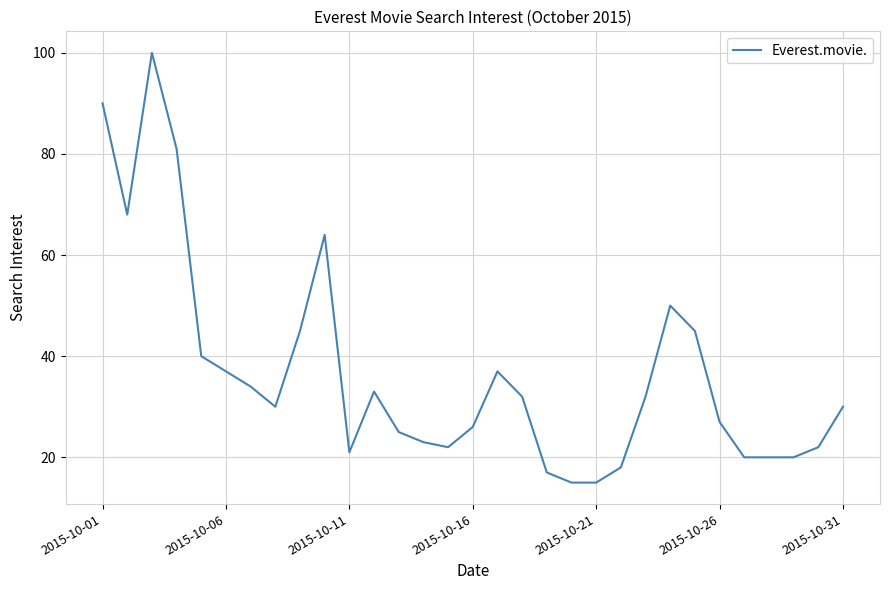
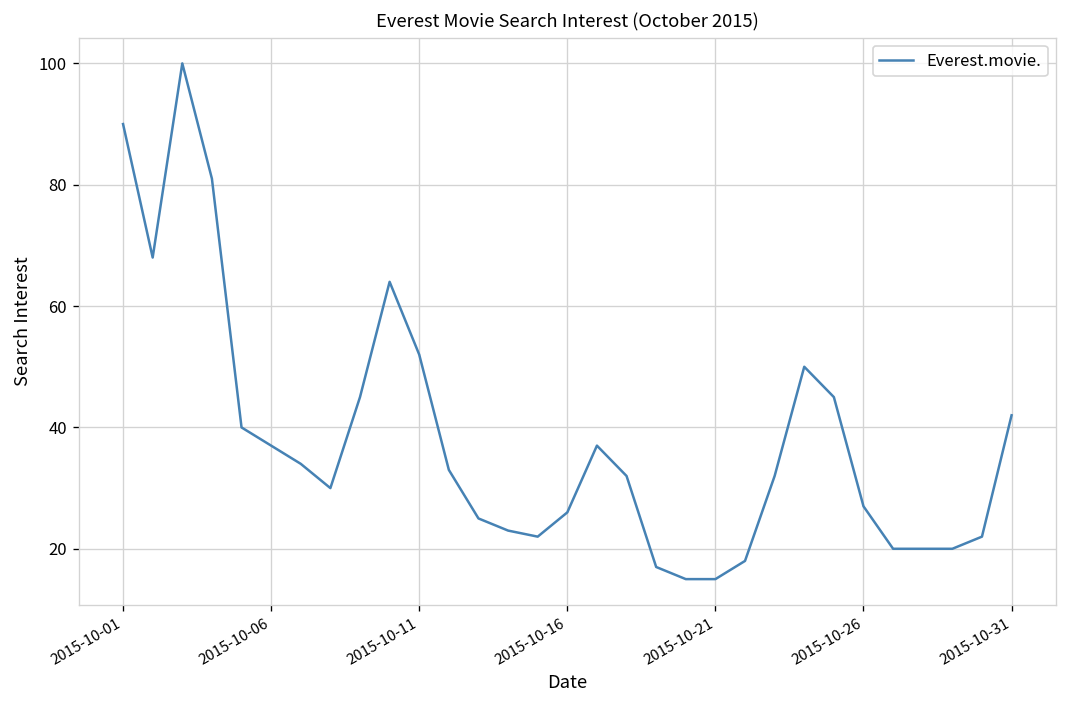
  {
    "2015-10-01": 90,
    "2015-10-06": 37,
-   "2015-10-11": 21,
+   "2015-10-11": 52,
    "2015-10-16": 26,
    "2015-10-21": 15,
    "2015-10-26": 27,
-   "2015-10-31": 30
+   "2015-10-31": 42
  }
